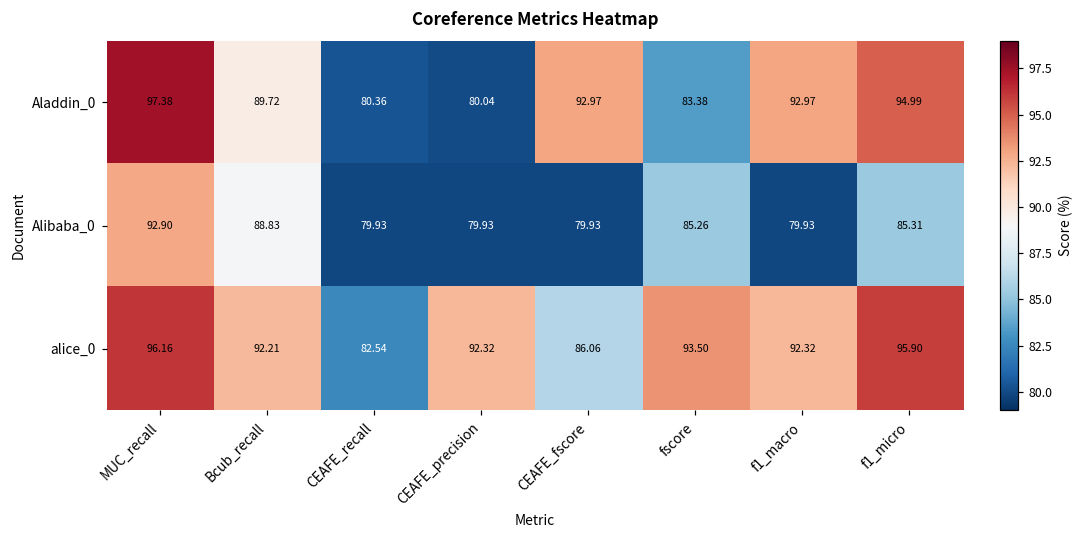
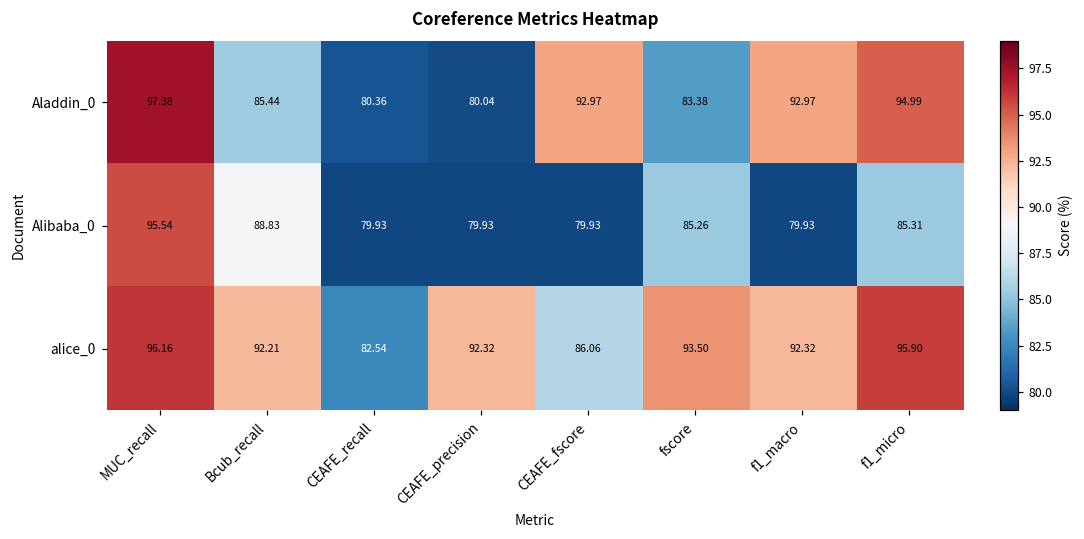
  {
    "Aladdin_0": {
      "MUC_recall": 97.38,
-     "Bcub_recall": 89.72,
+     "Bcub_recall": 85.44,
      "CEAFE_recall": 80.36,
      "CEAFE_precision": 80.04,
      "CEAFE_fscore": 92.97,
      "fscore": 83.38,
      "f1_macro": 92.97,
      "f1_micro": 94.99
    },
    "Alibaba_0": {
-     "MUC_recall": 92.90,
+     "MUC_recall": 95.54,
      "Bcub_recall": 88.83,
      "CEAFE_recall": 79.93,
      "CEAFE_precision": 79.93,
      "CEAFE_fscore": 79.93,
      "fscore": 85.26,
      "f1_macro": 79.93,
      "f1_micro": 85.31
    },
    "alice_0": {
      "MUC_recall": 96.16,
      "Bcub_recall": 92.21,
      "CEAFE_recall": 82.54,
      "CEAFE_precision": 92.32,
      "CEAFE_fscore": 86.06,
      "fscore": 93.50,
      "f1_macro": 92.32,
      "f1_micro": 95.90
    }
  }
